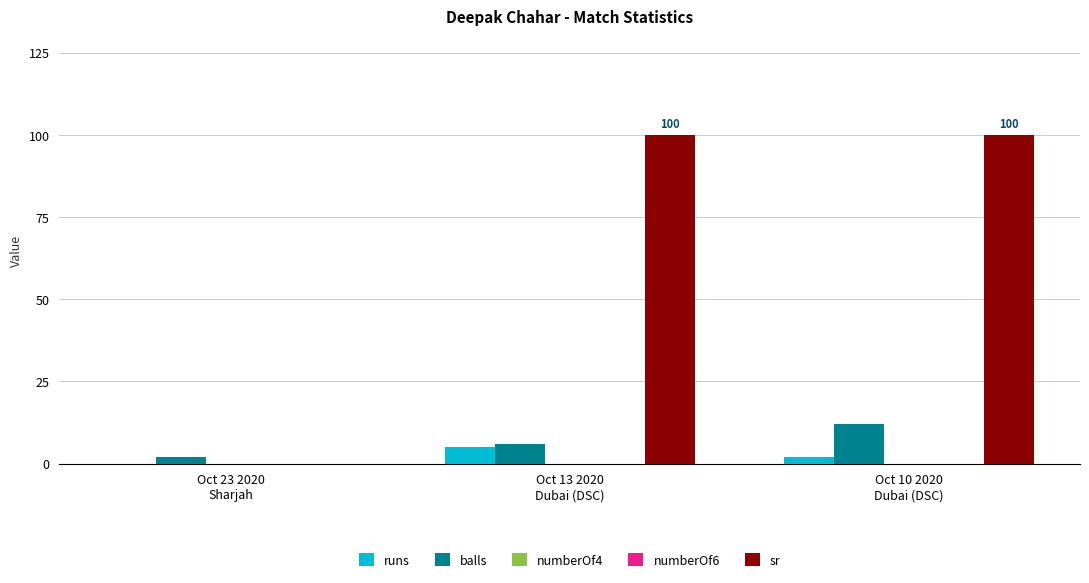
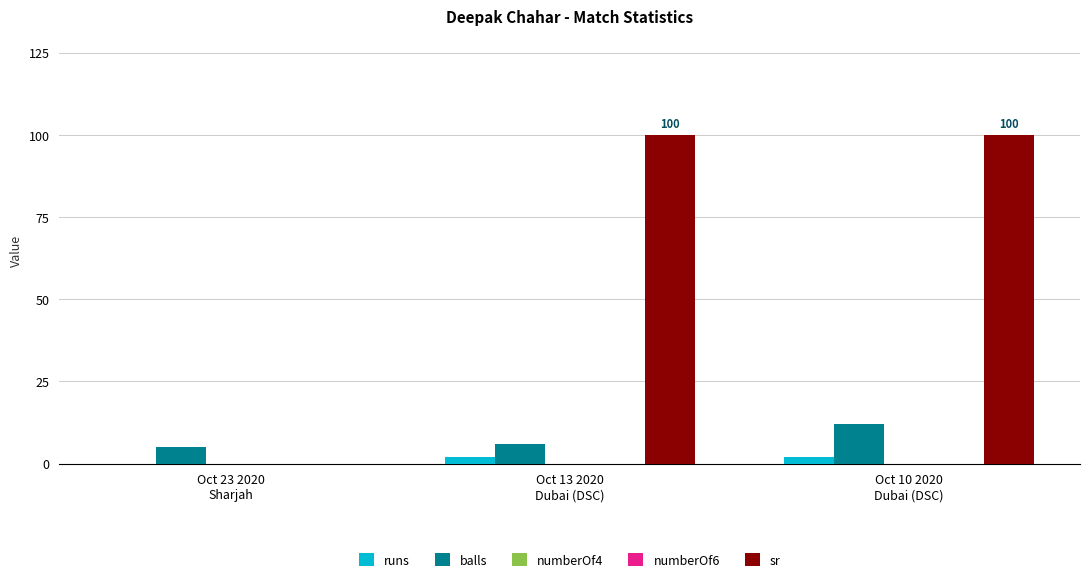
  {
    "runs": {
      "Oct 23 2020 Sharjah": 0,
-     "Oct 13 2020 Dubai (DSC)": 5,
+     "Oct 13 2020 Dubai (DSC)": 2,
      "Oct 10 2020 Dubai (DSC)": 2
    },
    "balls": {
-     "Oct 23 2020 Sharjah": 2,
+     "Oct 23 2020 Sharjah": 5,
      "Oct 13 2020 Dubai (DSC)": 6,
      "Oct 10 2020 Dubai (DSC)": 12
    },
    "numberOf4": {
      "Oct 23 2020 Sharjah": 0,
      "Oct 13 2020 Dubai (DSC)": 0,
      "Oct 10 2020 Dubai (DSC)": 0
    },
    "numberOf6": {
      "Oct 23 2020 Sharjah": 0,
      "Oct 13 2020 Dubai (DSC)": 0,
      "Oct 10 2020 Dubai (DSC)": 0
    },
    "sr": {
      "Oct 13 2020 Dubai (DSC)": 100,
      "Oct 10 2020 Dubai (DSC)": 100
    }
  }
